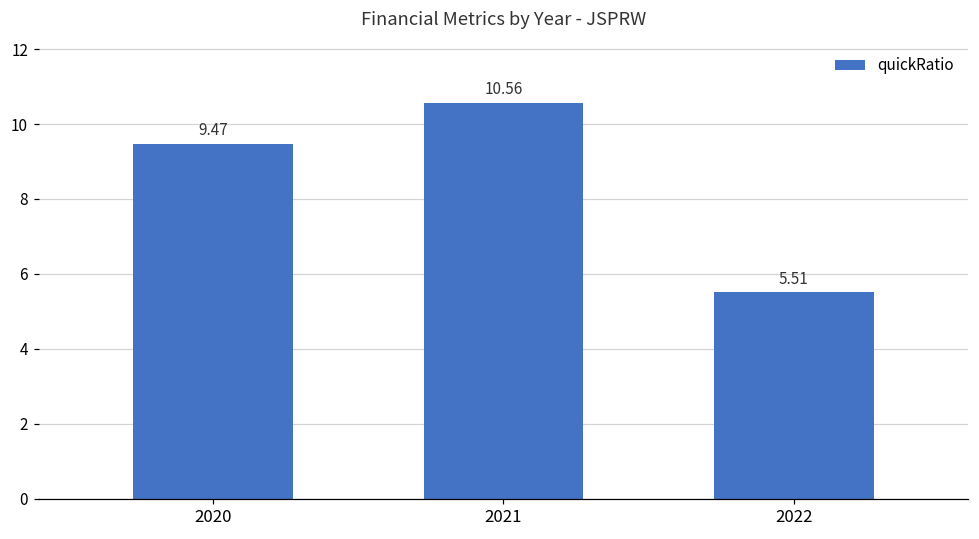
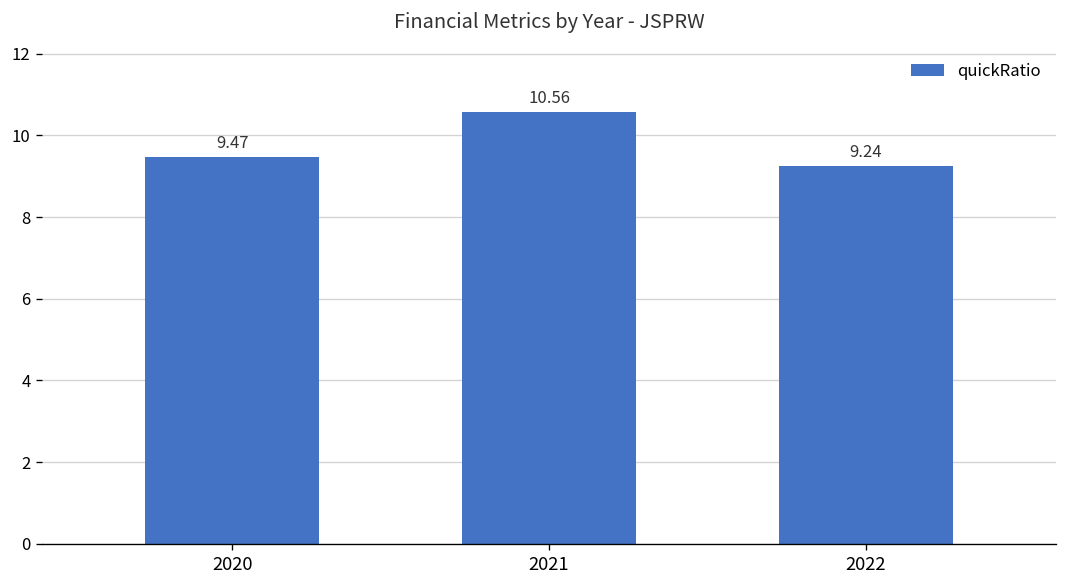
  {
    "2020": 9.47,
    "2021": 10.56,
-   "2022": 5.51
+   "2022": 9.24
  }
